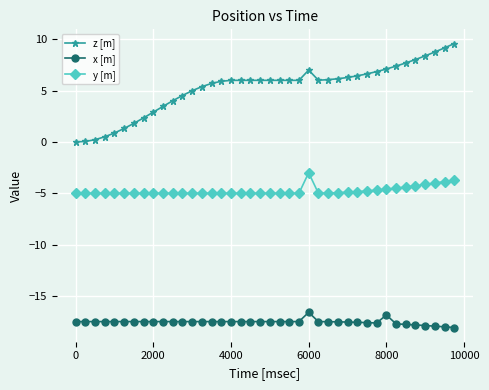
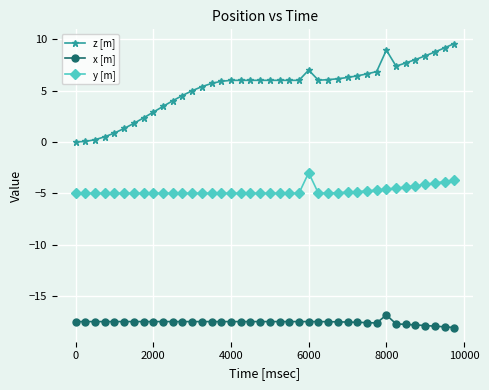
  {
    "z [m]": {
      "0": 0.0,
      "2000": 2.9,
      "4000": 6.0,
      "6000": 7.0,
-     "8000": 7.1
+     "8000": 8.9
    },
    "x [m]": {
      "0": -17.5,
      "2000": -17.5,
      "4000": -17.5,
-     "6000": -16.6,
+     "6000": -17.5,
      "8000": -16.9
    },
    "y [m]": {
      "0": -5.0,
      "2000": -5.0,
      "4000": -5.0,
      "6000": -3.0,
      "8000": -4.6
    }
  }
